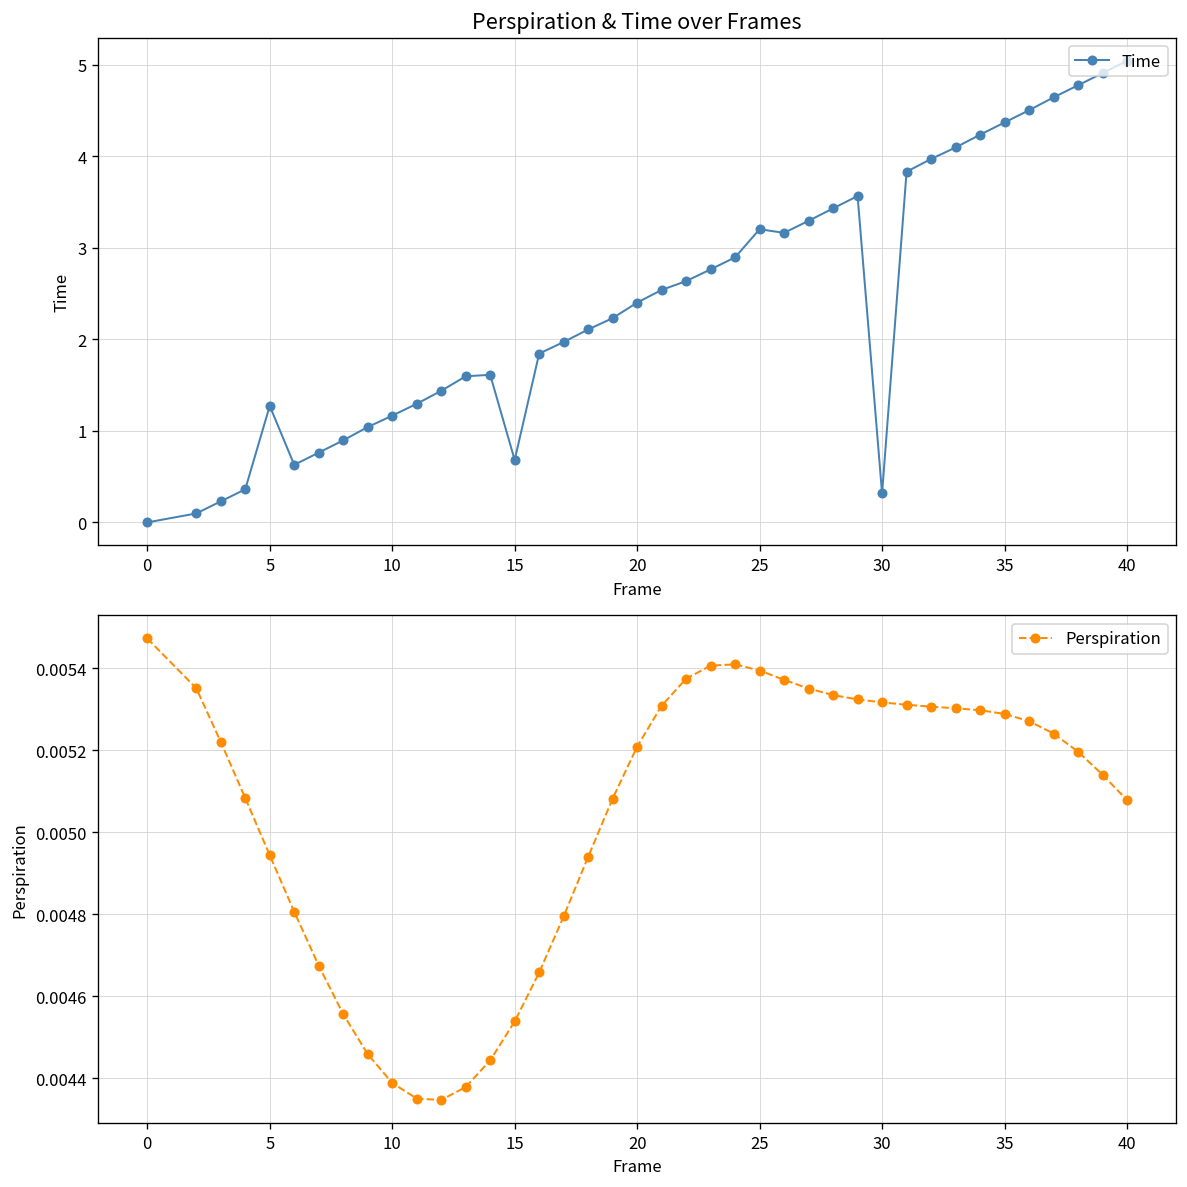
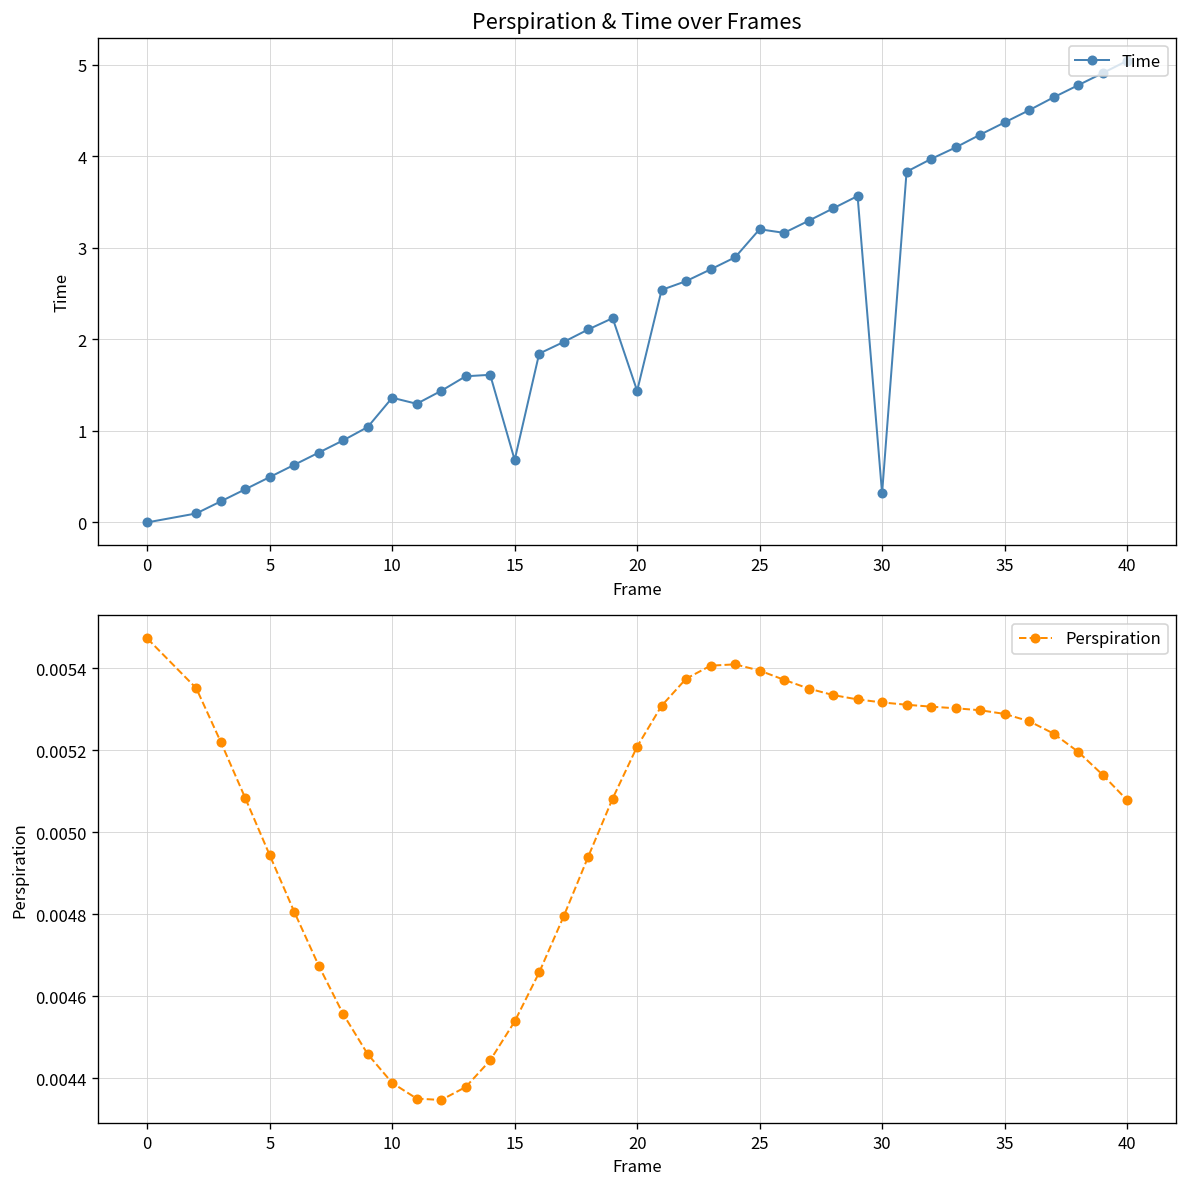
  {
    "Perspiration & Time over Frames": {
      "0": 0.0,
-     "5": 1.3,
-     "10": 1.2,
+     "5": 0.5,
+     "10": 1.4,
      "15": 0.7,
-     "20": 2.4,
+     "20": 1.4,
      "25": 3.2,
      "30": 0.3,
      "35": 4.4
    }
  }
